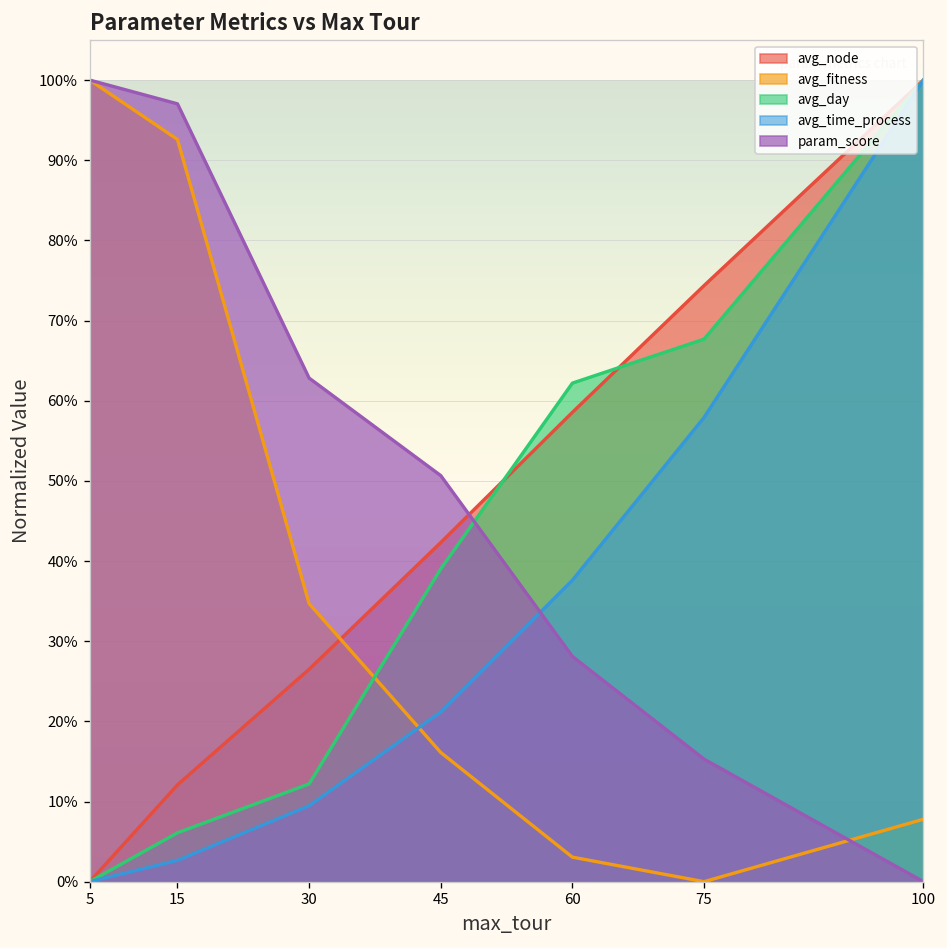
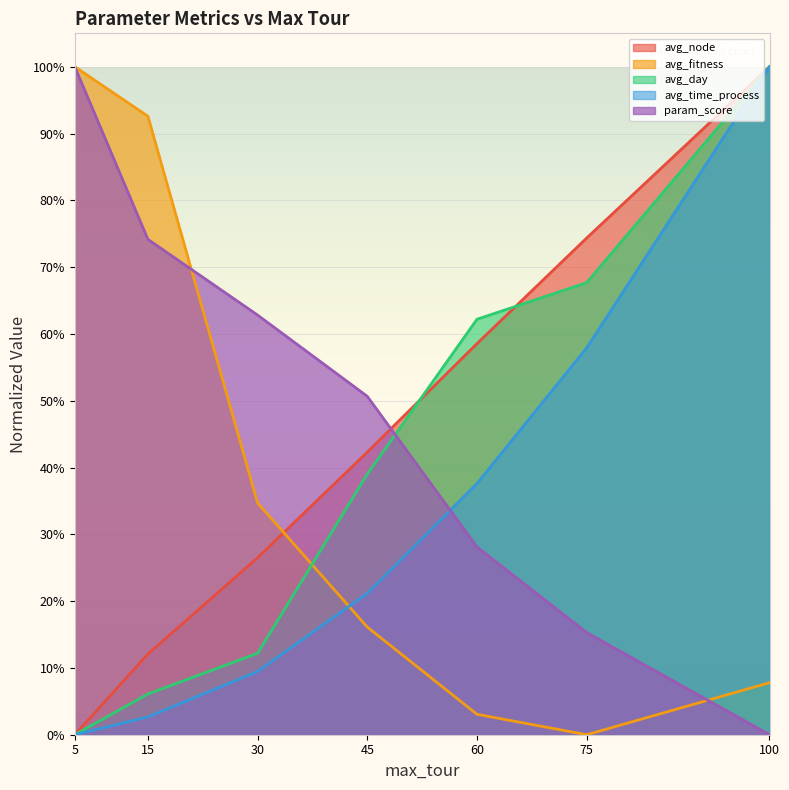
  {
    "avg_node": {
      "15": "12%",
      "30": "26%",
      "45": "42%",
      "60": "59%",
      "75": "74%"
    },
    "avg_fitness": {
      "15": "93%",
      "30": "35%",
      "45": "16%",
      "60": "3%",
      "75": "0%",
      "100": "8%"
    },
    "avg_day": {
      "15": "6%",
      "30": "12%",
      "45": "39%",
      "60": "62%",
      "75": "68%"
    },
    "avg_time_process": {
      "15": "3%",
      "30": "9%",
      "45": "21%",
      "60": "38%",
      "75": "58%"
    },
    "param_score": {
-     "15": "97%",
+     "15": "74%",
      "30": "63%",
      "45": "51%",
      "60": "28%",
      "75": "15%",
      "100": "0%"
    }
  }
